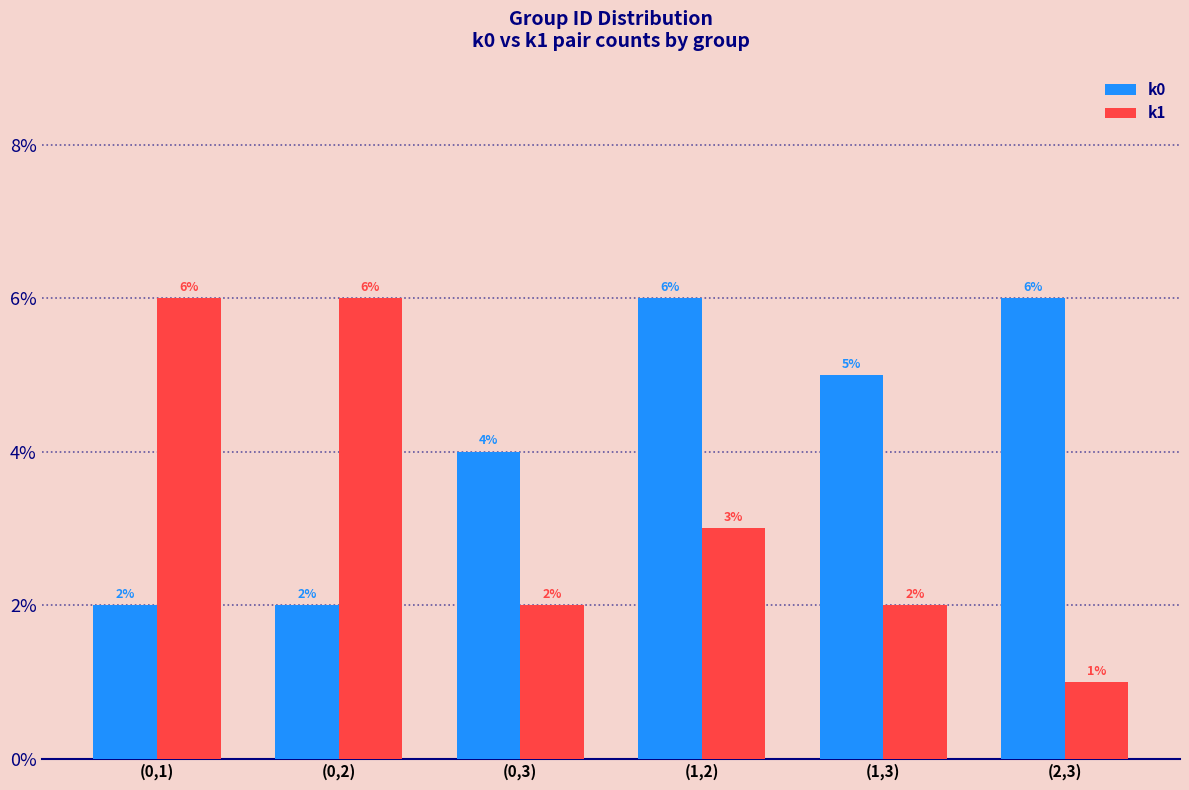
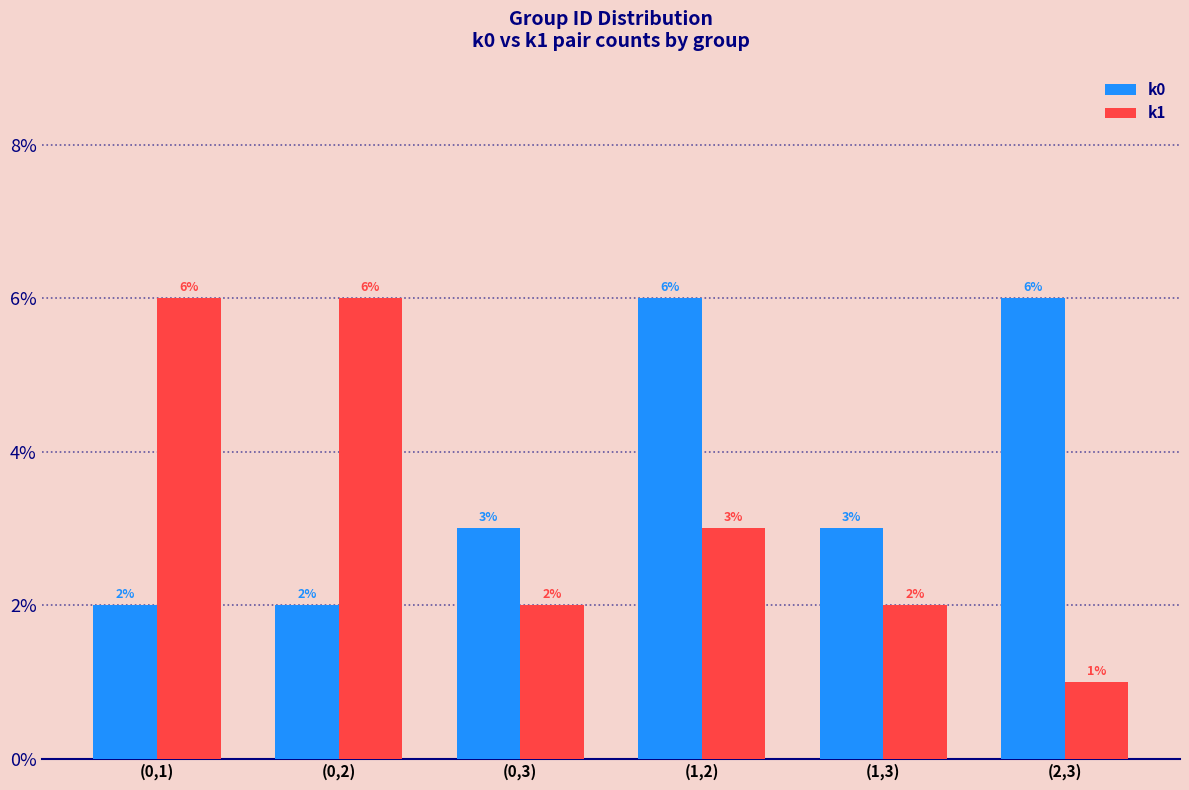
  {
    "k0": {
      "(0,1)": "2%",
      "(0,2)": "2%",
-     "(0,3)": "4%",
+     "(0,3)": "3%",
      "(1,2)": "6%",
-     "(1,3)": "5%",
+     "(1,3)": "3%",
      "(2,3)": "6%"
    },
    "k1": {
      "(0,1)": "6%",
      "(0,2)": "6%",
      "(0,3)": "2%",
      "(1,2)": "3%",
      "(1,3)": "2%",
      "(2,3)": "1%"
    }
  }
